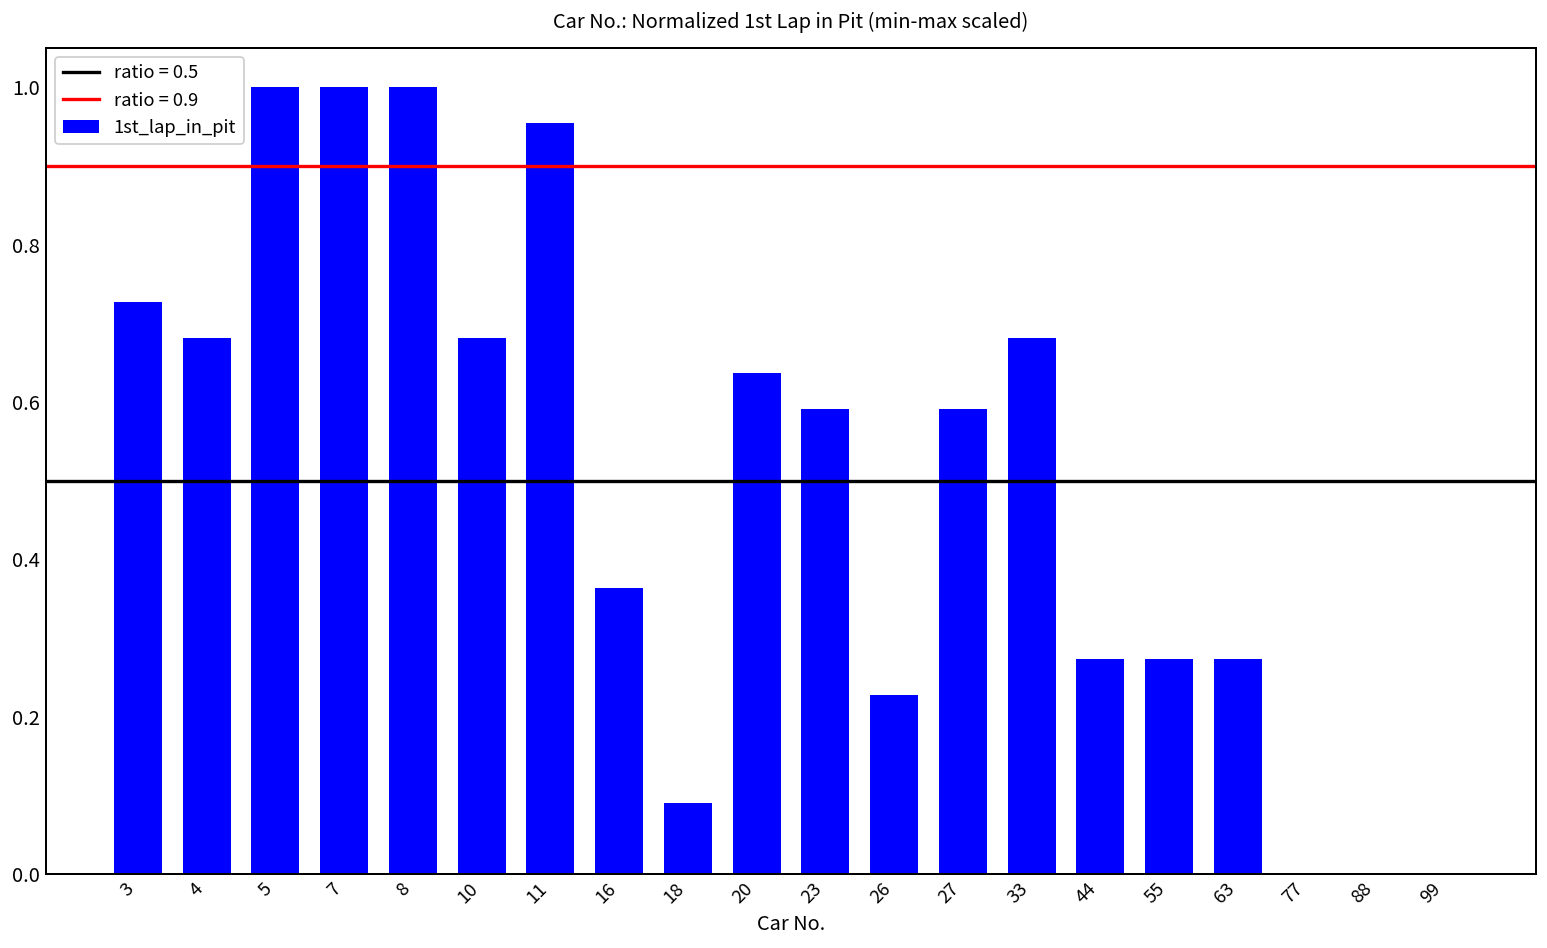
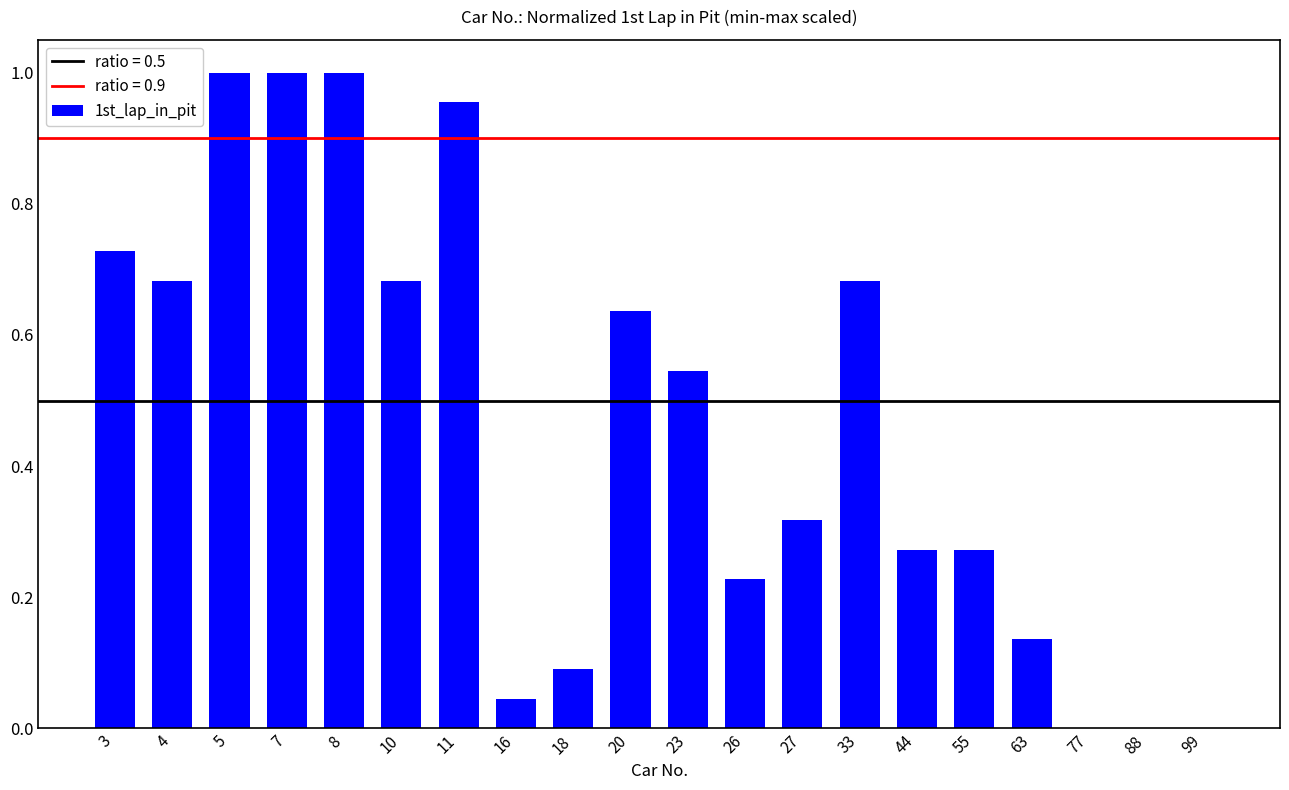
  {
    "3": 0.73,
    "4": 0.68,
    "5": 1.00,
    "7": 1.00,
    "8": 1.00,
    "10": 0.68,
    "11": 0.95,
-   "16": 0.36,
+   "16": 0.05,
    "18": 0.09,
    "20": 0.64,
-   "23": 0.59,
+   "23": 0.55,
    "26": 0.23,
-   "27": 0.59,
+   "27": 0.32,
    "33": 0.68,
    "44": 0.27,
    "55": 0.27,
-   "63": 0.27,
+   "63": 0.14,
    "77": 0.00,
    "88": 0.00,
    "99": 0.00
  }
